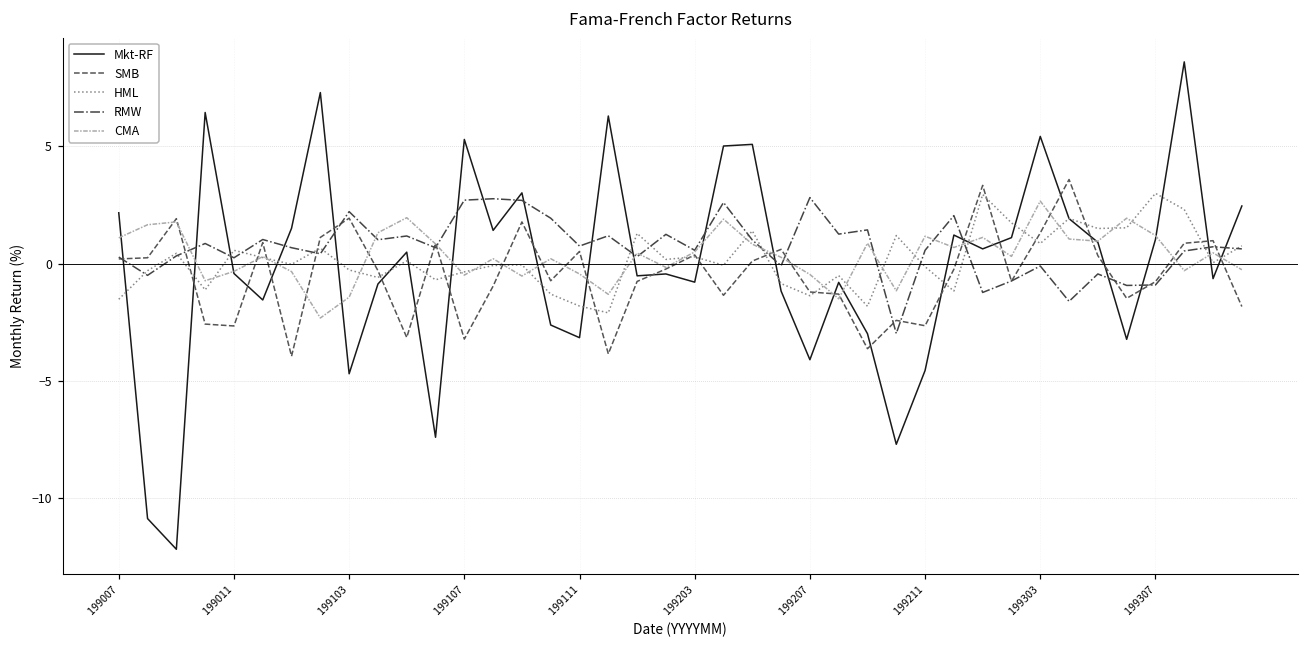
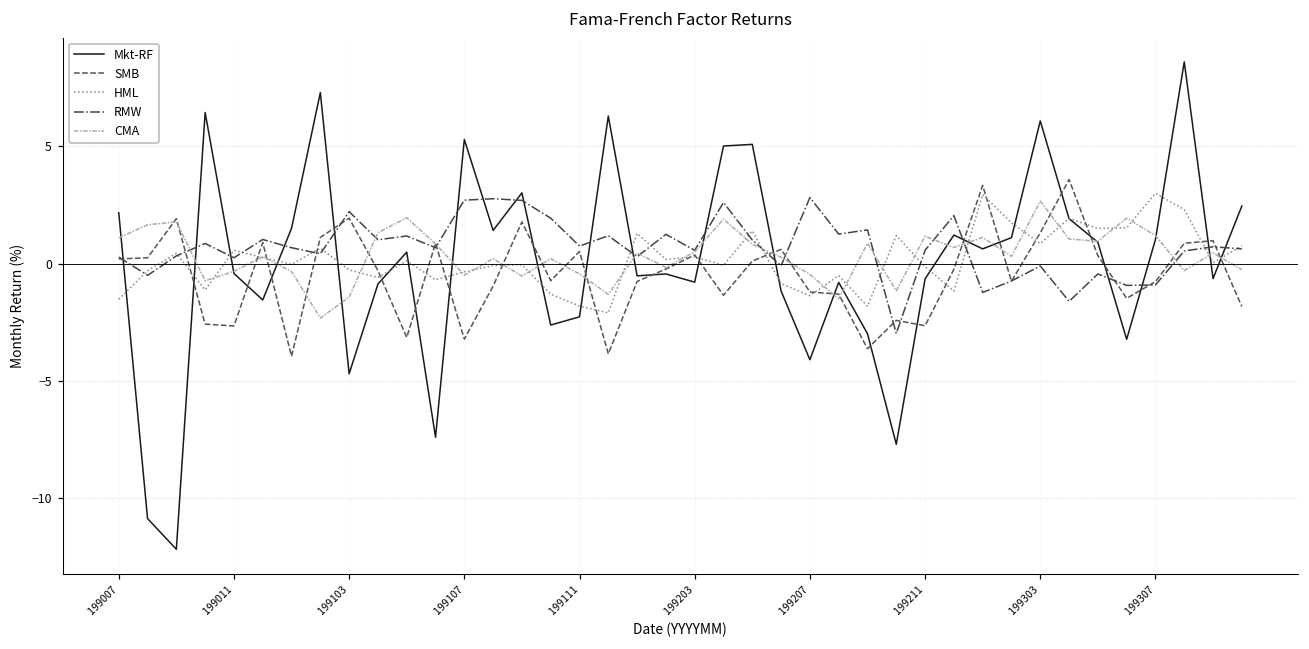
  {
    "Mkt-RF": {
      "199007": 2.2,
      "199103": -4.7,
      "199107": 5.3,
-     "199111": -3.2,
+     "199111": -2.3,
      "199203": -0.8,
      "199207": -4.1,
-     "199211": -4.6,
-     "199303": 5.4,
+     "199211": -0.7,
+     "199303": 6.1,
      "199307": 1.0
    }
  }
